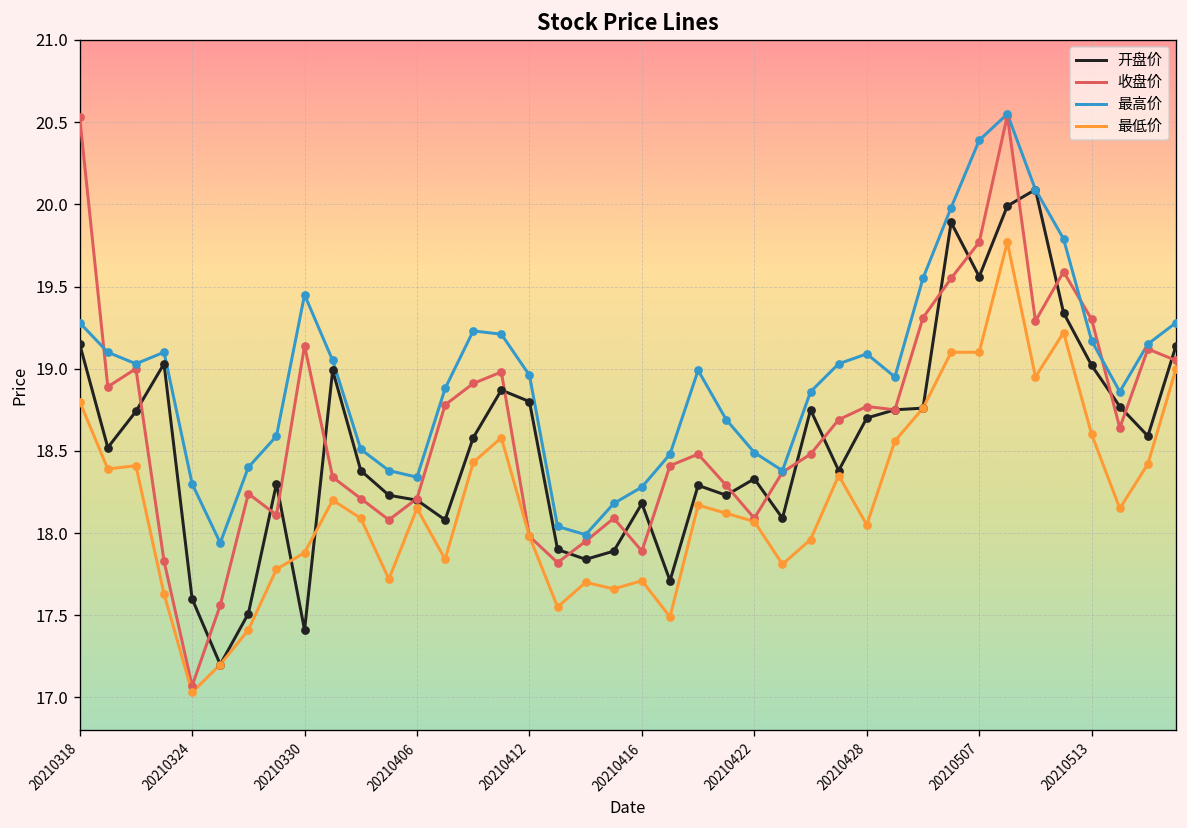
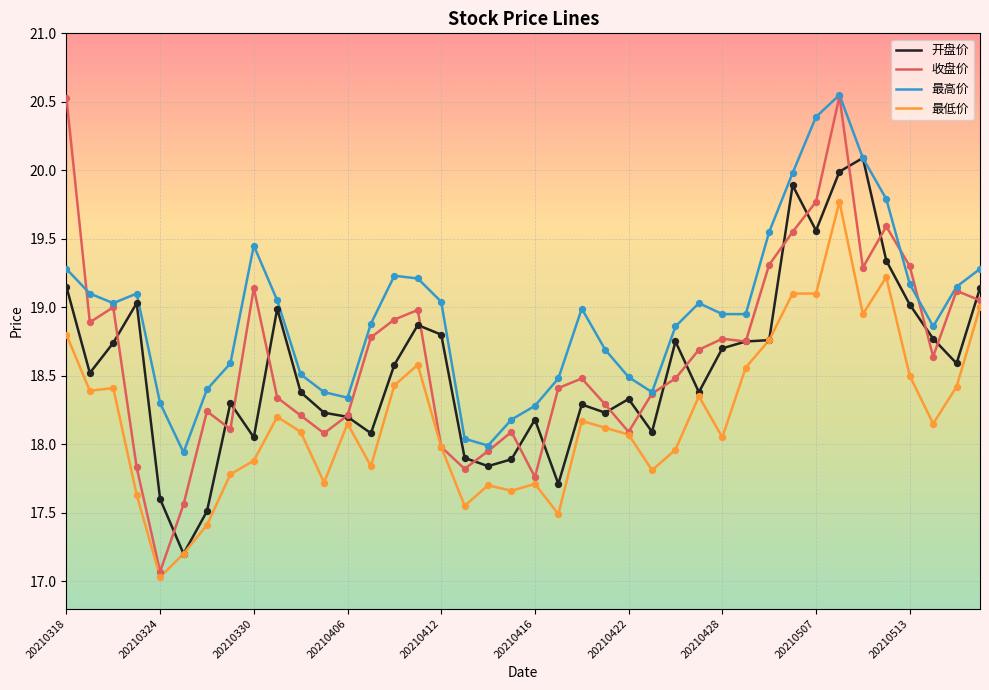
  {
    "开盘价": {
      "20210318": 19.15,
      "20210324": 17.60,
-     "20210330": 17.41,
+     "20210330": 18.05,
      "20210412": 18.80,
      "20210416": 18.18,
      "20210422": 18.33,
      "20210428": 18.70,
      "20210507": 19.56,
      "20210513": 19.02
    },
    "收盘价": {
      "20210318": 20.53,
      "20210324": 17.07,
      "20210330": 19.14,
-     "20210416": 17.89,
+     "20210416": 17.76,
      "20210422": 18.09,
      "20210428": 18.77,
      "20210507": 19.77,
      "20210513": 19.30
    },
    "最高价": {
      "20210318": 19.28,
      "20210324": 18.30,
      "20210330": 19.45,
      "20210406": 18.34,
-     "20210412": 18.96,
+     "20210412": 19.04,
      "20210416": 18.28,
      "20210422": 18.49,
-     "20210428": 19.09,
+     "20210428": 18.95,
      "20210507": 20.39,
      "20210513": 19.17
    },
    "最低价": {
      "20210318": 18.8,
      "20210324": 17.03,
      "20210330": 17.88,
      "20210406": 18.15,
      "20210416": 17.7,
      "20210422": 18.07,
      "20210428": 18.05,
      "20210507": 19.1,
-     "20210513": 18.6
+     "20210513": 18.5
    }
  }
